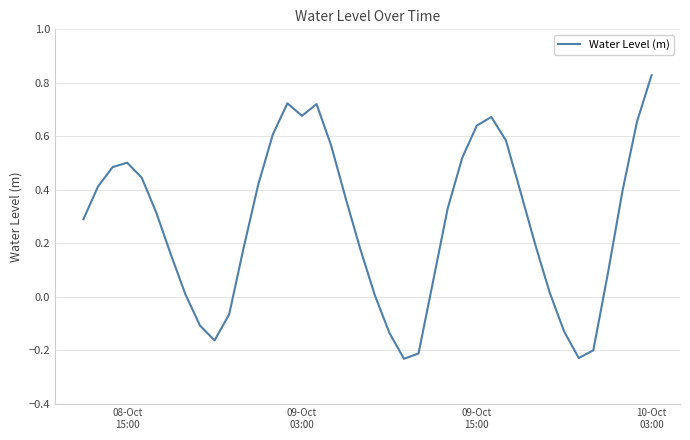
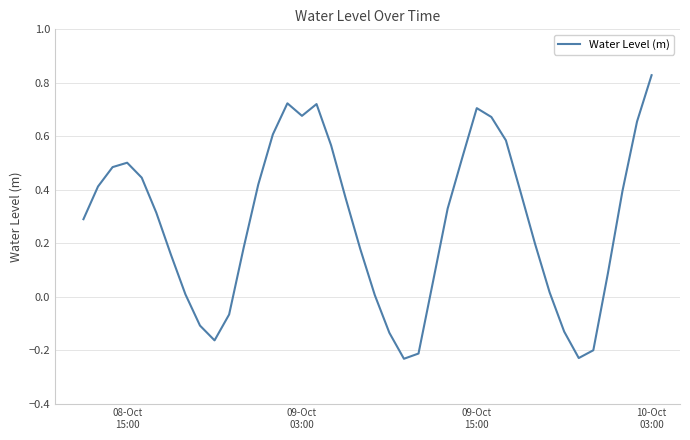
  {
    "08-Oct 15:00": 0.50,
    "09-Oct 03:00": 0.68,
-   "09-Oct 15:00": 0.64,
+   "09-Oct 15:00": 0.71,
    "10-Oct 03:00": 0.83
  }
